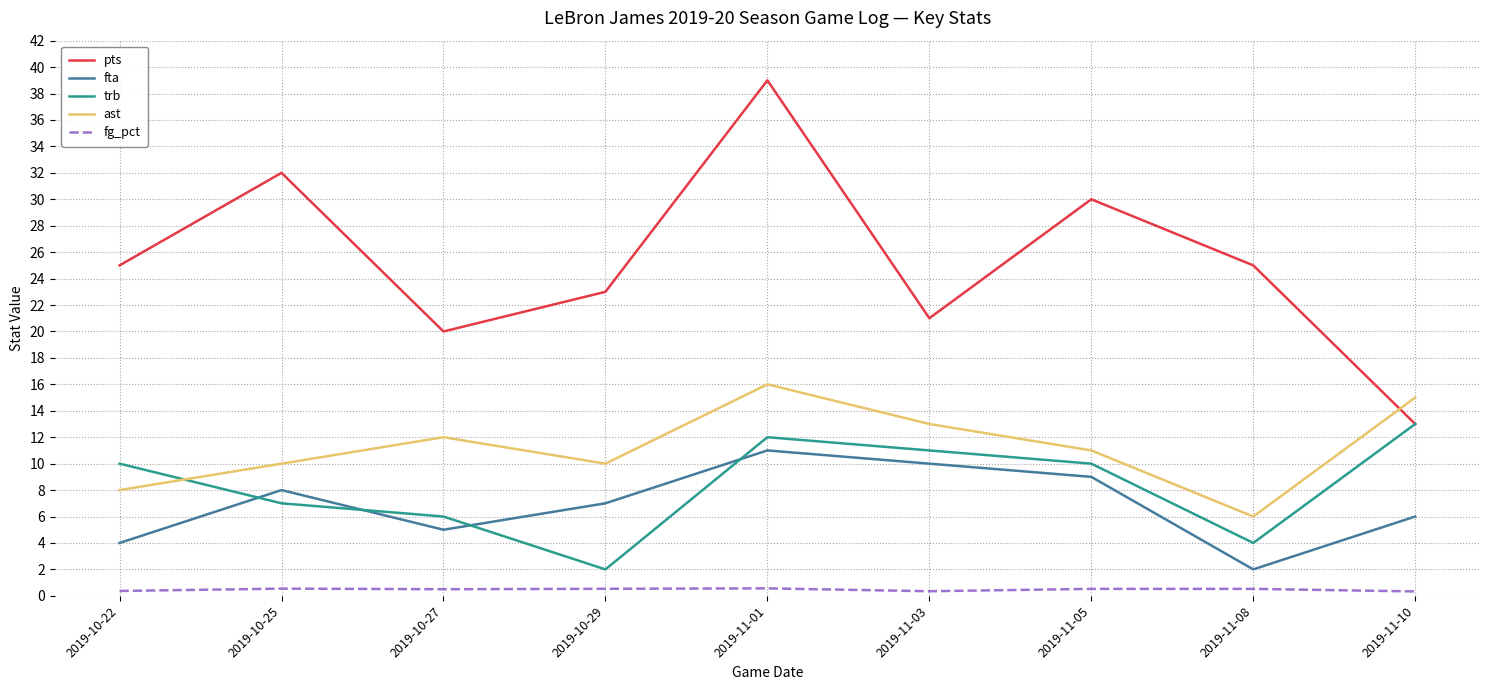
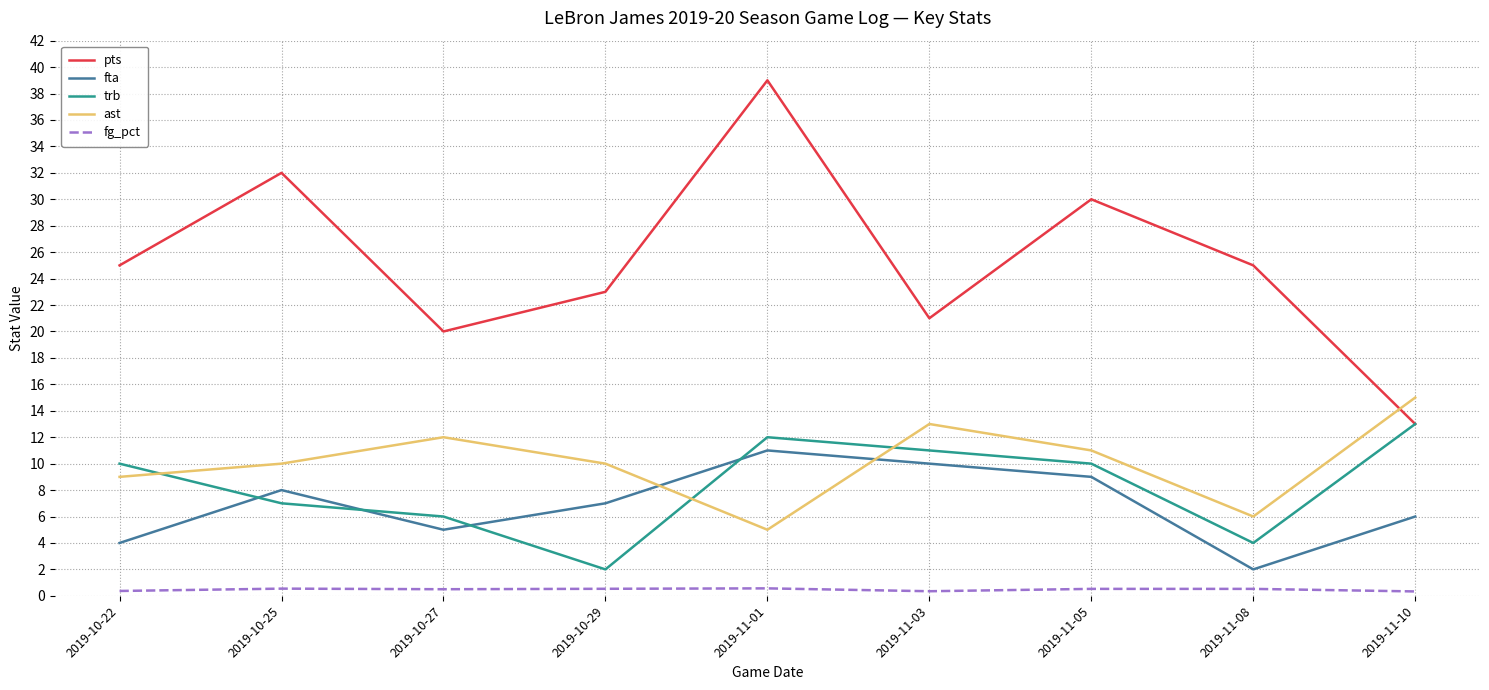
  {
    "pts": {
      "2019-10-22": 25,
      "2019-10-25": 32,
      "2019-10-27": 20,
      "2019-10-29": 23,
      "2019-11-01": 39,
      "2019-11-03": 21,
      "2019-11-05": 30,
      "2019-11-08": 25
    },
    "ast": {
-     "2019-10-22": 8,
+     "2019-10-22": 9,
      "2019-10-25": 10,
      "2019-10-27": 12,
      "2019-10-29": 10,
-     "2019-11-01": 16,
+     "2019-11-01": 5,
      "2019-11-03": 13,
      "2019-11-05": 11,
      "2019-11-08": 6,
      "2019-11-10": 15
    },
    "fg_pct": {
      "2019-10-22": 0.4,
      "2019-10-25": 0.5,
      "2019-10-27": 0.5,
      "2019-10-29": 0.5,
      "2019-11-01": 0.6,
      "2019-11-03": 0.3,
      "2019-11-05": 0.5,
      "2019-11-08": 0.5,
      "2019-11-10": 0.3
    }
  }
